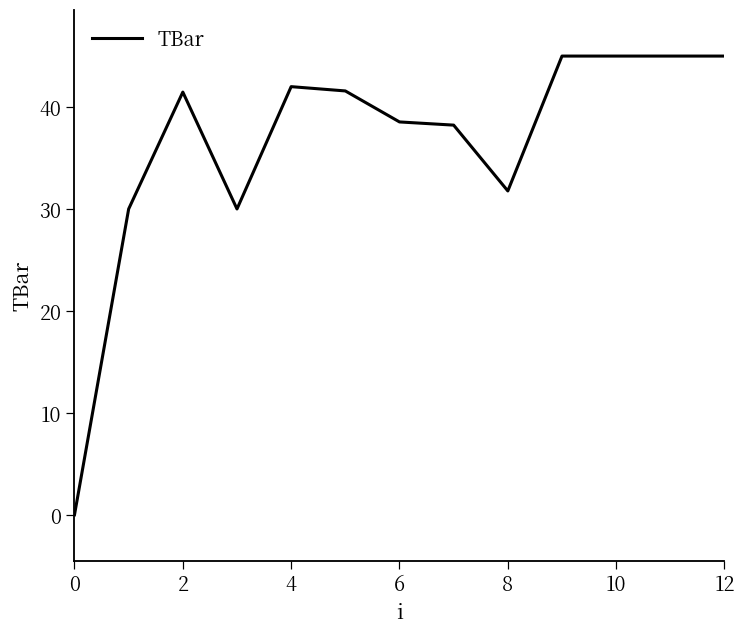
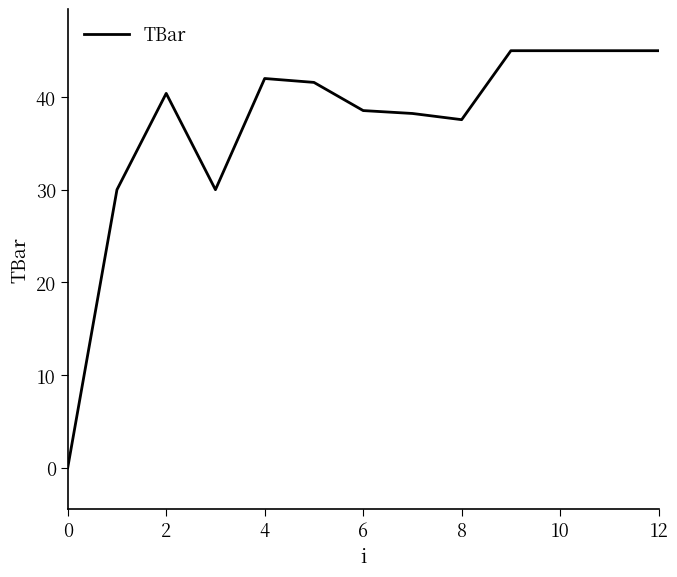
  {
    "0": 0,
-   "2": 41,
+   "2": 40,
    "4": 42,
    "6": 39,
-   "8": 32,
+   "8": 38,
    "10": 45,
    "12": 45
  }
